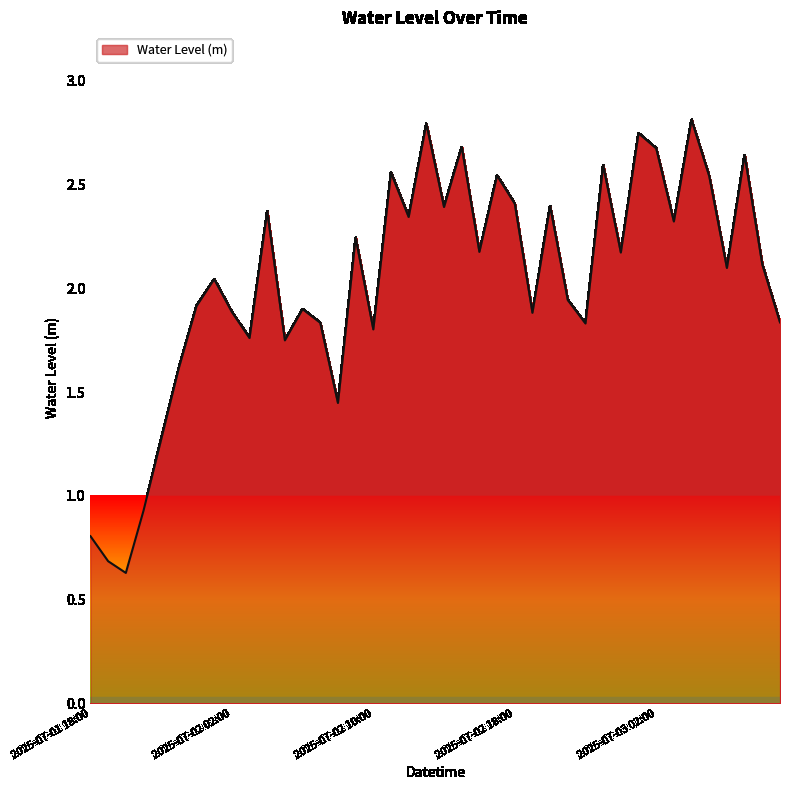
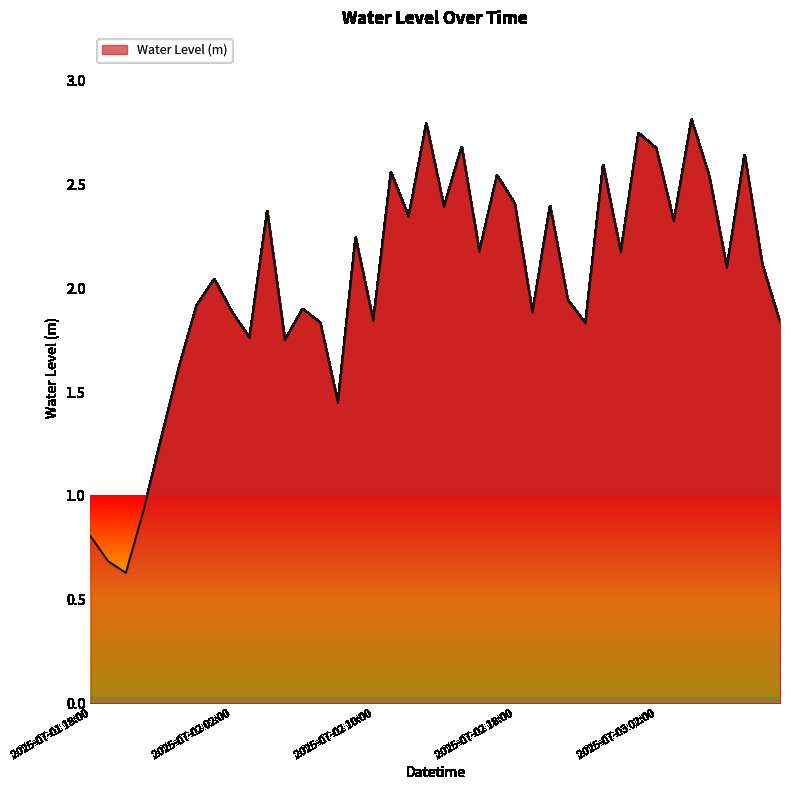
  {
    "2025-07-01 18:00": 0.81,
    "2025-07-02 02:00": 1.89,
-   "2025-07-02 10:00": 1.80,
+   "2025-07-02 10:00": 1.84,
    "2025-07-02 18:00": 2.41,
    "2025-07-03 02:00": 2.67
  }
